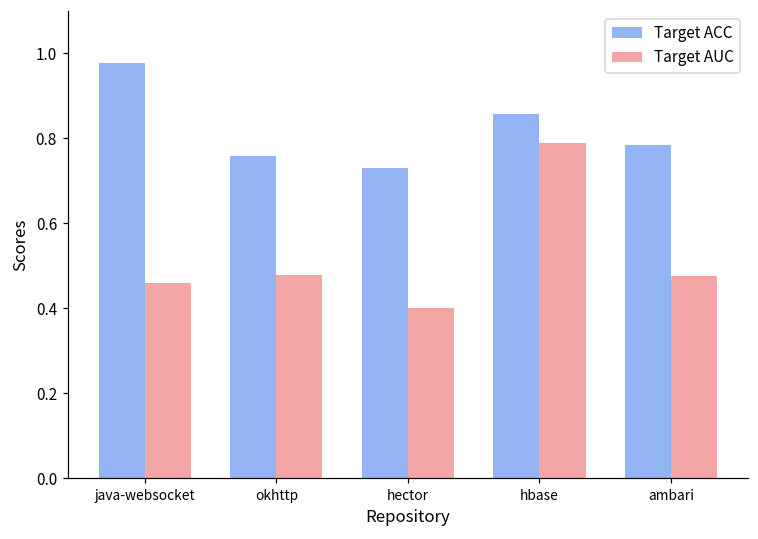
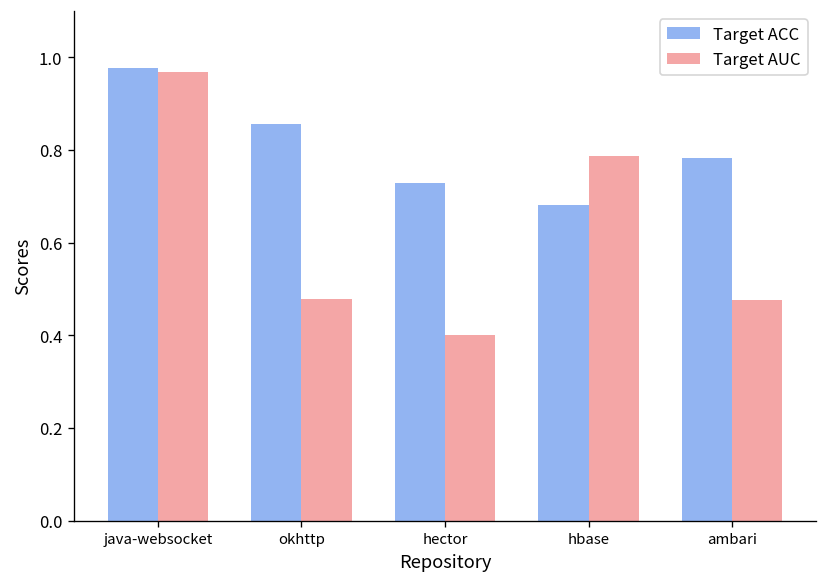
  {
    "Target ACC": {
      "java-websocket": 0.98,
-     "okhttp": 0.76,
+     "okhttp": 0.86,
      "hector": 0.73,
-     "hbase": 0.86,
+     "hbase": 0.68,
      "ambari": 0.78
    },
    "Target AUC": {
-     "java-websocket": 0.46,
+     "java-websocket": 0.97,
      "okhttp": 0.48,
      "hector": 0.40,
      "hbase": 0.79,
      "ambari": 0.48
    }
  }
